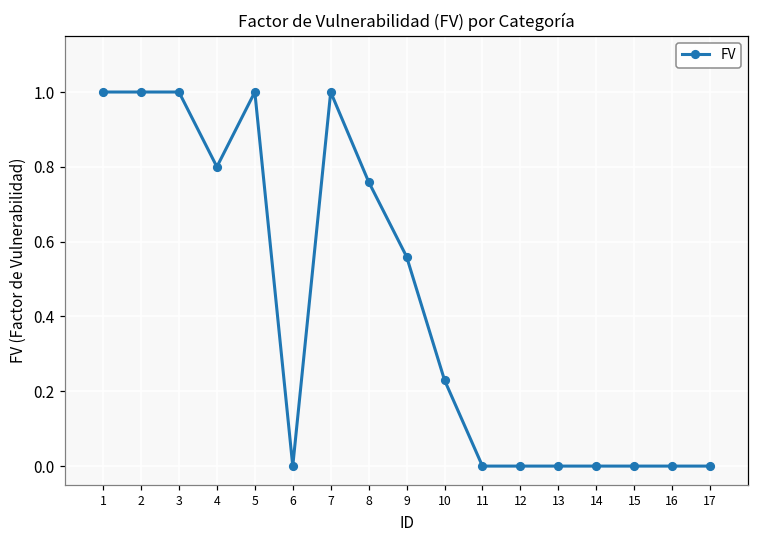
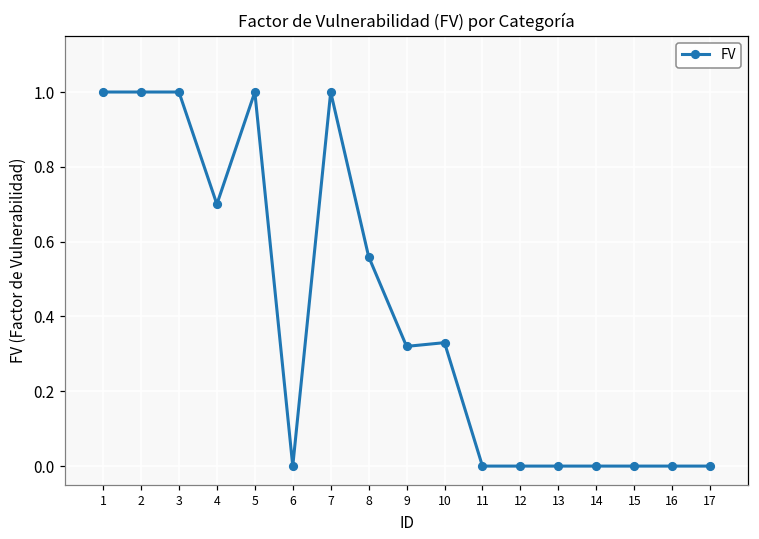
  {
    "1": 1.00,
    "2": 1.00,
    "3": 1.00,
-   "4": 0.8,
+   "4": 0.7,
    "5": 1.00,
    "6": 0.00,
    "7": 1.00,
-   "8": 0.76,
-   "9": 0.56,
-   "10": 0.23,
+   "8": 0.56,
+   "9": 0.32,
+   "10": 0.33,
    "11": 0.00,
    "12": 0.00,
    "13": 0.00,
    "14": 0.00,
    "15": 0.00,
    "16": 0.00,
    "17": 0.00
  }
